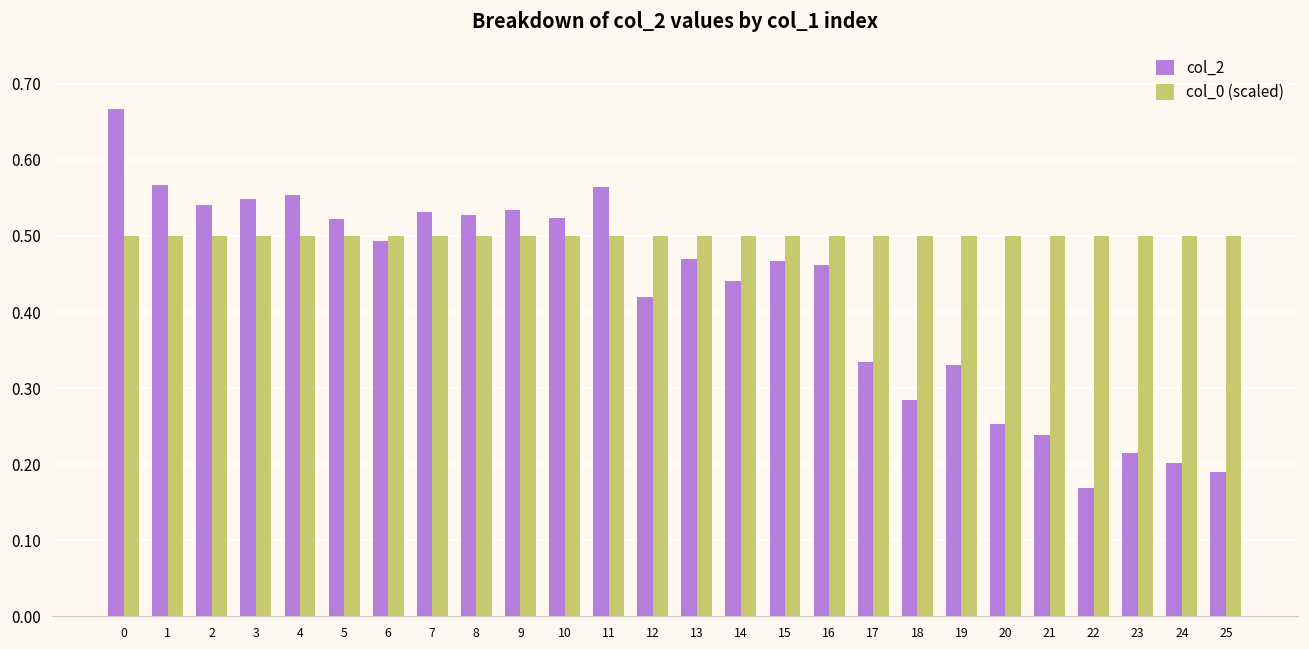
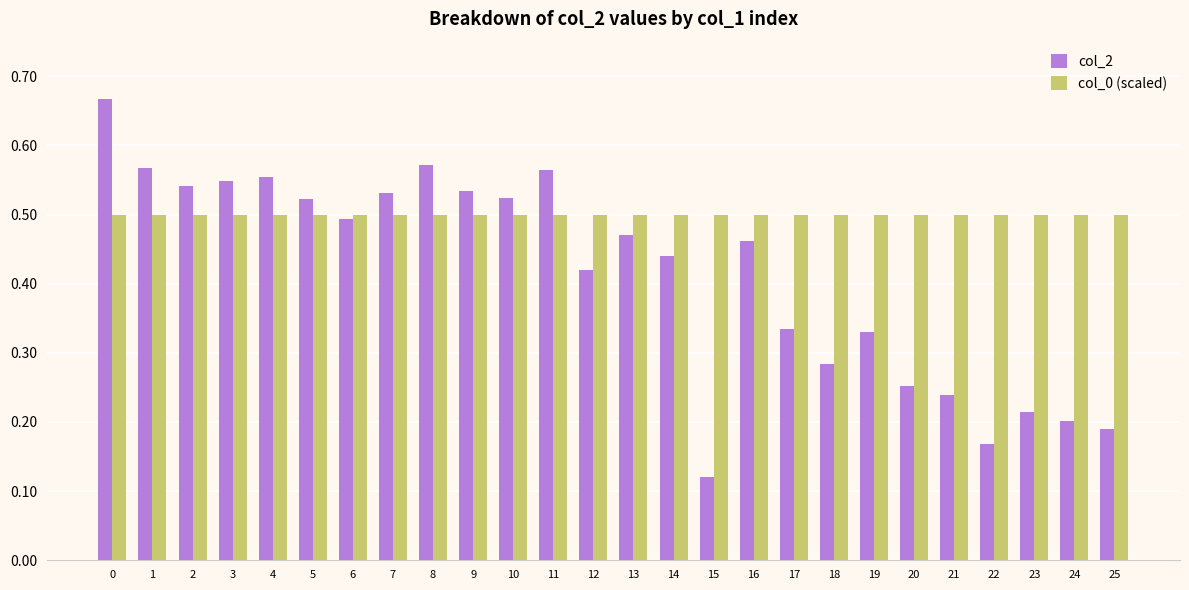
  {
    "col_2": {
      "0": 0.67,
      "1": 0.57,
      "2": 0.54,
      "3": 0.55,
      "4": 0.55,
      "5": 0.52,
      "6": 0.49,
      "7": 0.53,
-     "8": 0.53,
+     "8": 0.57,
      "9": 0.53,
      "10": 0.52,
      "11": 0.56,
      "12": 0.42,
      "13": 0.47,
      "14": 0.44,
-     "15": 0.47,
+     "15": 0.12,
      "16": 0.46,
      "17": 0.33,
      "18": 0.28,
      "19": 0.33,
      "20": 0.25,
      "21": 0.24,
      "22": 0.17,
      "23": 0.21,
      "24": 0.20,
      "25": 0.19
    },
    "col_0 (scaled)": {
      "0": 0.50,
      "1": 0.50,
      "2": 0.50,
      "3": 0.50,
      "4": 0.50,
      "5": 0.50,
      "6": 0.50,
      "7": 0.50,
      "8": 0.50,
      "9": 0.50,
      "10": 0.50,
      "11": 0.50,
      "12": 0.50,
      "13": 0.50,
      "14": 0.50,
      "15": 0.50,
      "16": 0.50,
      "17": 0.50,
      "18": 0.50,
      "19": 0.50,
      "20": 0.50,
      "21": 0.50,
      "22": 0.50,
      "23": 0.50,
      "24": 0.50,
      "25": 0.50
    }
  }
